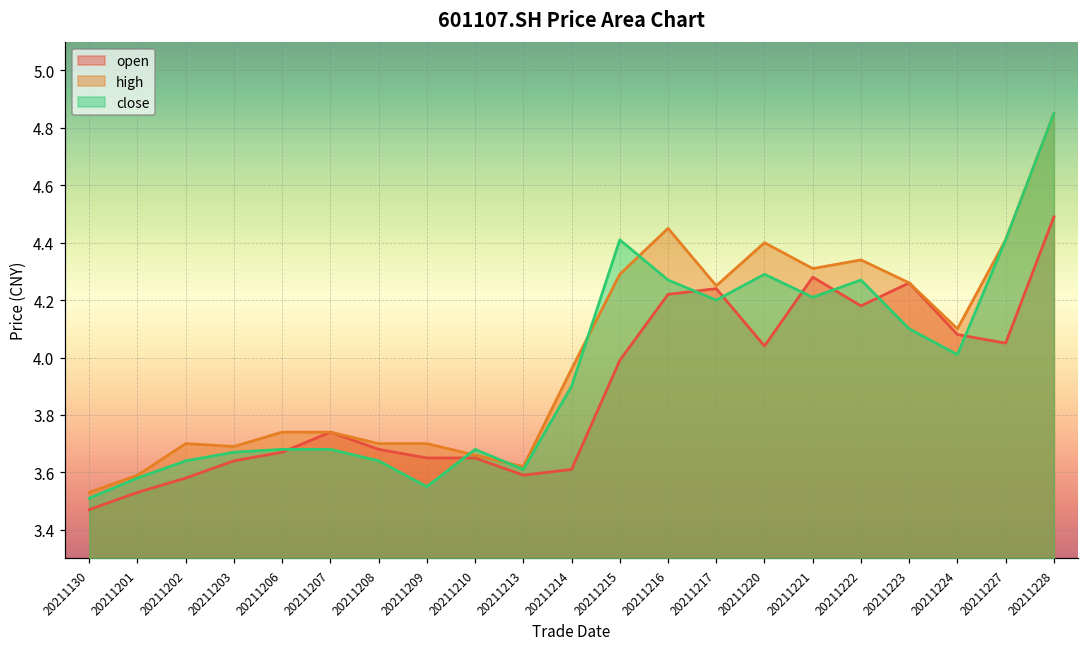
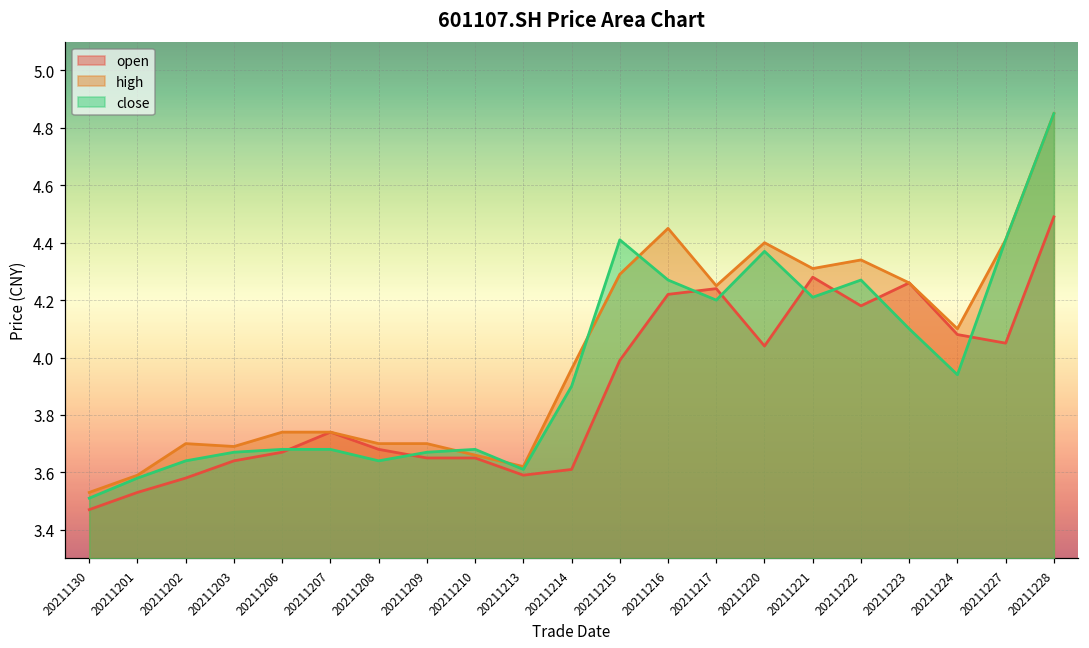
  {
    "close": {
      "20211130": 3.51,
      "20211201": 3.58,
      "20211202": 3.64,
      "20211203": 3.67,
      "20211206": 3.68,
      "20211207": 3.68,
      "20211208": 3.64,
-     "20211209": 3.55,
+     "20211209": 3.67,
      "20211210": 3.68,
      "20211213": 3.61,
      "20211214": 3.90,
      "20211215": 4.41,
      "20211216": 4.27,
      "20211217": 4.20,
-     "20211220": 4.29,
+     "20211220": 4.37,
      "20211221": 4.21,
      "20211222": 4.27,
      "20211223": 4.10,
-     "20211224": 4.01
+     "20211224": 3.94
    }
  }
